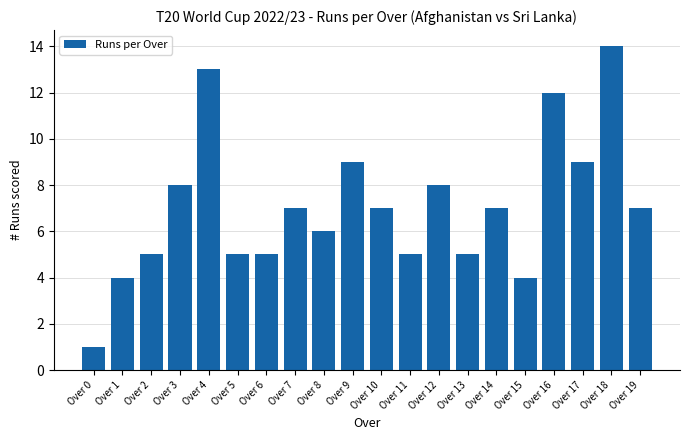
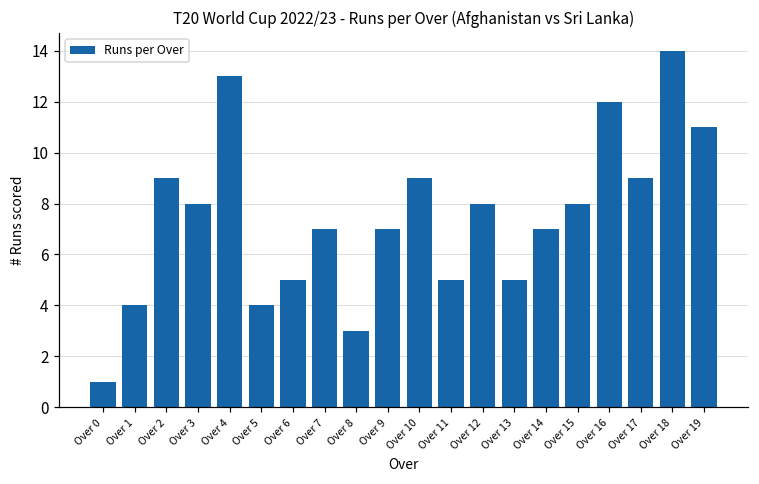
  {
    "Over 0": 1,
    "Over 1": 4,
-   "Over 2": 5,
+   "Over 2": 9,
    "Over 3": 8,
    "Over 4": 13,
-   "Over 5": 5,
+   "Over 5": 4,
    "Over 6": 5,
    "Over 7": 7,
-   "Over 8": 6,
-   "Over 9": 9,
-   "Over 10": 7,
+   "Over 8": 3,
+   "Over 9": 7,
+   "Over 10": 9,
    "Over 11": 5,
    "Over 12": 8,
    "Over 13": 5,
    "Over 14": 7,
-   "Over 15": 4,
+   "Over 15": 8,
    "Over 16": 12,
    "Over 17": 9,
    "Over 18": 14,
-   "Over 19": 7
+   "Over 19": 11
  }
